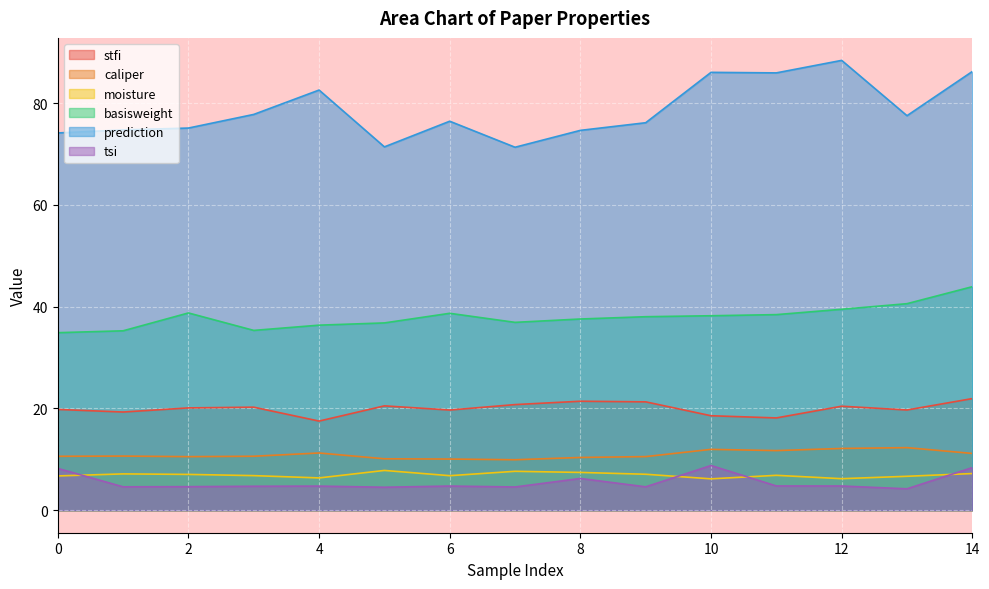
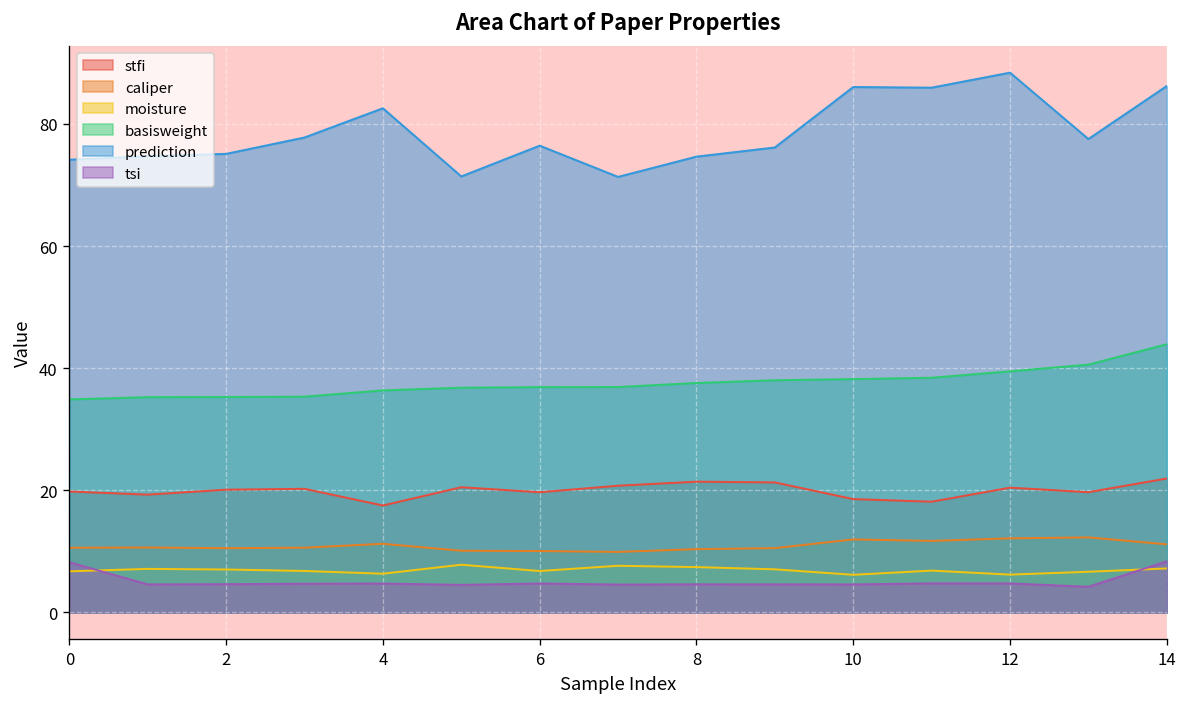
  {
    "basisweight": {
      "0": 35,
-     "2": 39,
+     "2": 35,
      "4": 36,
-     "6": 39,
+     "6": 37,
      "8": 38,
      "10": 38,
      "12": 39,
      "14": 44
    },
    "prediction": {
      "0": 74,
      "2": 75,
      "4": 83,
      "6": 76,
      "8": 75,
      "10": 86,
      "12": 88,
      "14": 86
    },
    "tsi": {
      "0": 8,
      "2": 5,
      "4": 5,
      "6": 5,
-     "8": 6,
-     "10": 9,
+     "8": 5,
+     "10": 5,
      "12": 5,
      "14": 8
    }
  }
